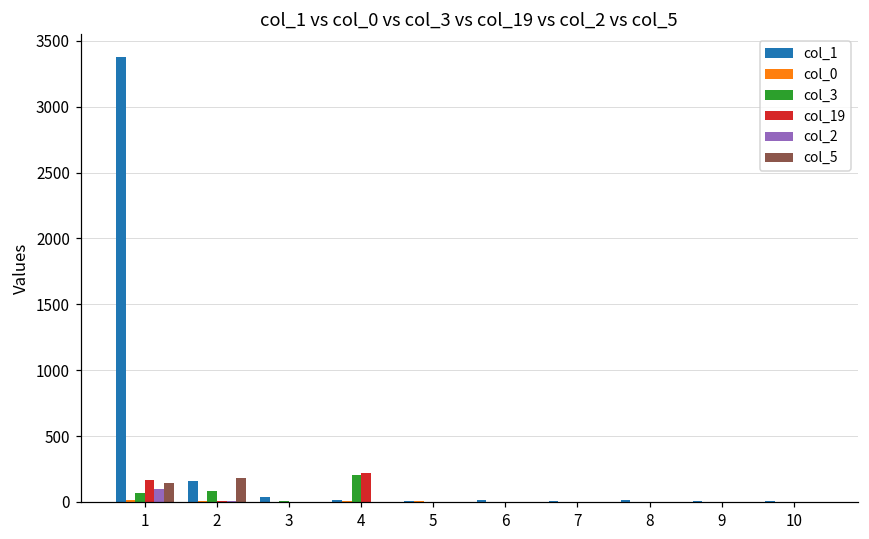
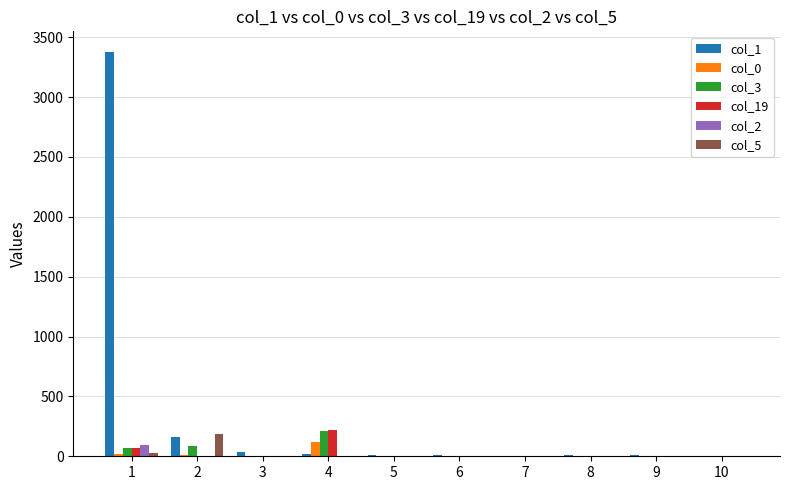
  {
    "col_1": {
      "1": 3380,
      "2": 160,
      "3": 40
    },
    "col_0": {
-     "4": 0
+     "4": 120
    },
    "col_3": {
      "1": 70,
      "2": 90,
      "4": 210,
      "6": 0,
      "7": 0,
      "9": 0,
      "10": 0
    },
    "col_19": {
-     "1": 160,
+     "1": 70,
      "4": 220,
      "6": 0,
      "9": 0,
      "10": 0
    },
    "col_2": {
      "1": 100,
      "5": 0,
      "6": 0,
      "10": 0
    },
    "col_5": {
-     "1": 150,
+     "1": 30,
      "2": 180,
      "3": 0,
      "5": 0,
      "6": 0,
      "7": 0,
      "9": 0,
      "10": 0
    }
  }
